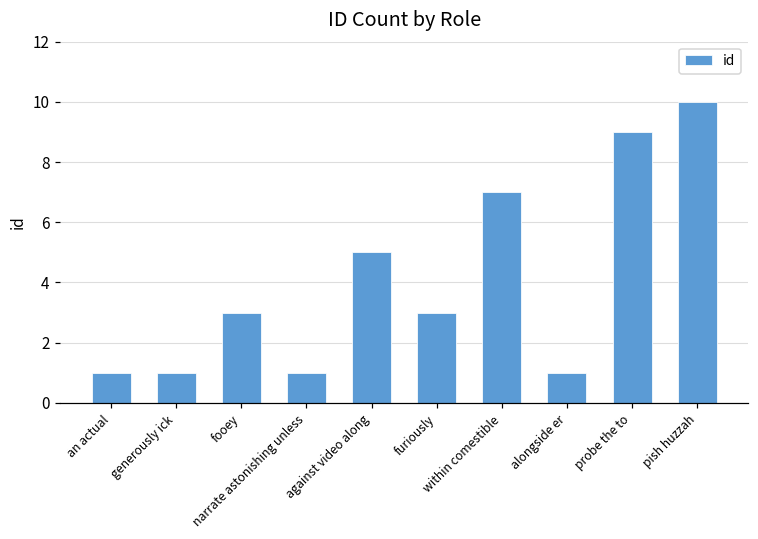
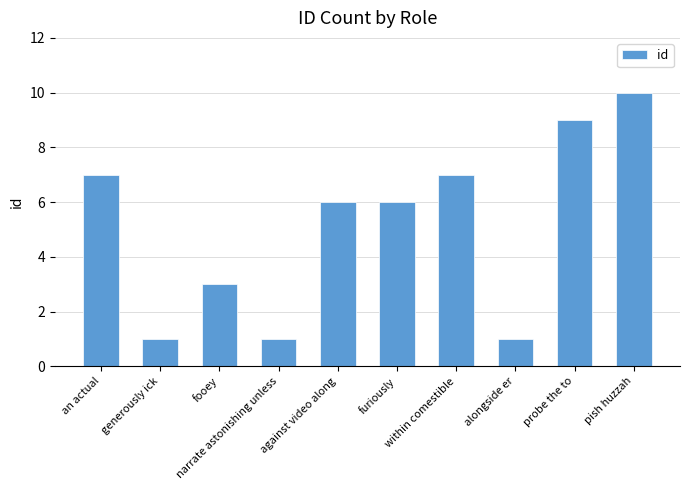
  {
-   "an actual": 1,
+   "an actual": 7,
    "generously ick": 1,
    "fooey": 3,
    "narrate astonishing unless": 1,
-   "against video along": 5,
-   "furiously": 3,
+   "against video along": 6,
+   "furiously": 6,
    "within comestible": 7,
    "alongside er": 1,
    "probe the to": 9,
    "pish huzzah": 10
  }
